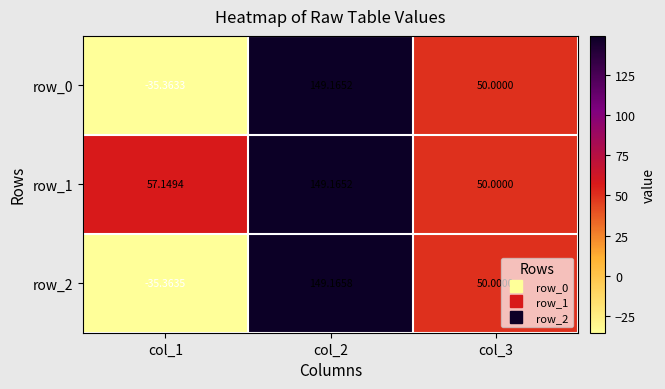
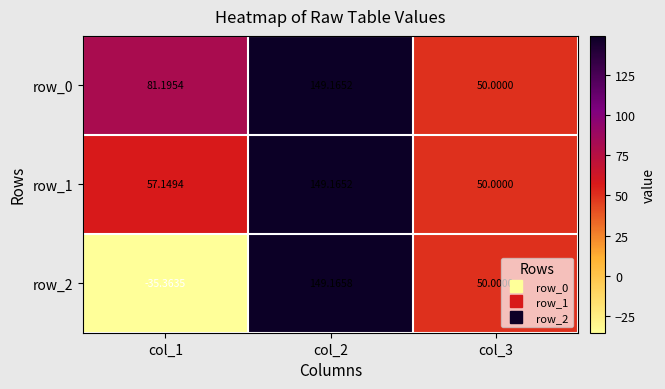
  {
    "row_0": {
-     "col_1": -35.3633,
+     "col_1": 81.1954,
      "col_3": 50.0000
    },
    "row_1": {
      "col_1": 57.1494,
      "col_3": 50.0000
    },
    "row_2": {
      "col_1": -35.3635
    }
  }
